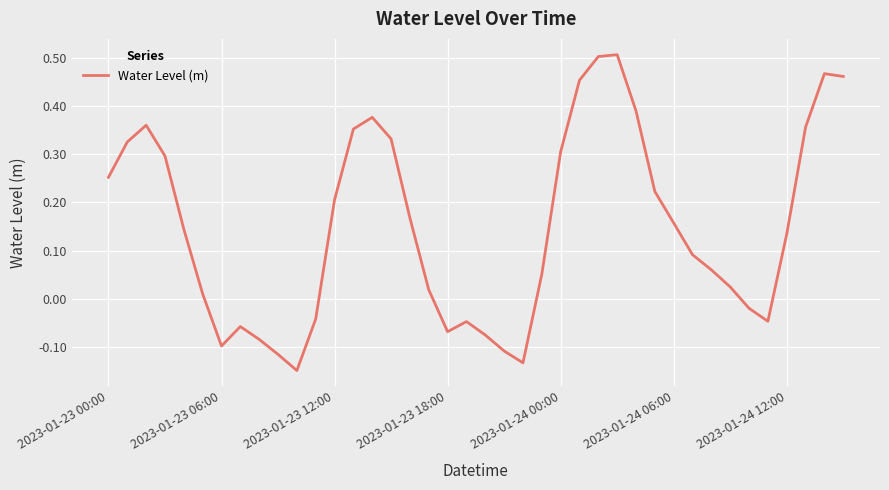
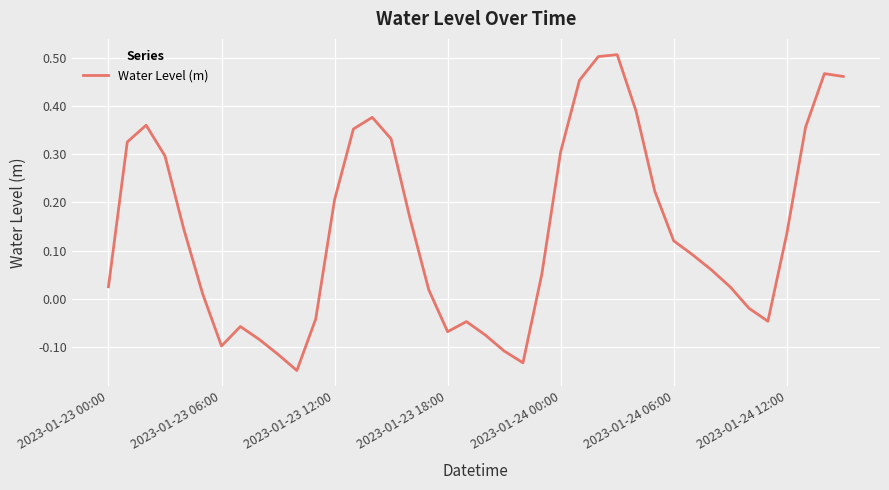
  {
-   "2023-01-23 00:00": 0.25,
+   "2023-01-23 00:00": 0.02,
    "2023-01-23 06:00": -0.10,
    "2023-01-23 12:00": 0.21,
    "2023-01-23 18:00": -0.07,
    "2023-01-24 00:00": 0.30,
-   "2023-01-24 06:00": 0.16,
+   "2023-01-24 06:00": 0.12,
    "2023-01-24 12:00": 0.13
  }
